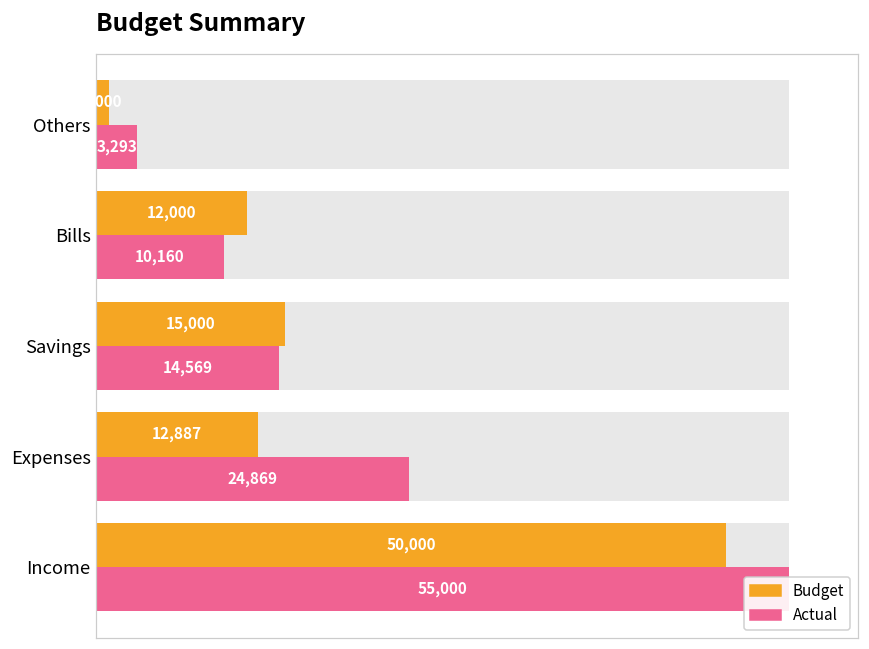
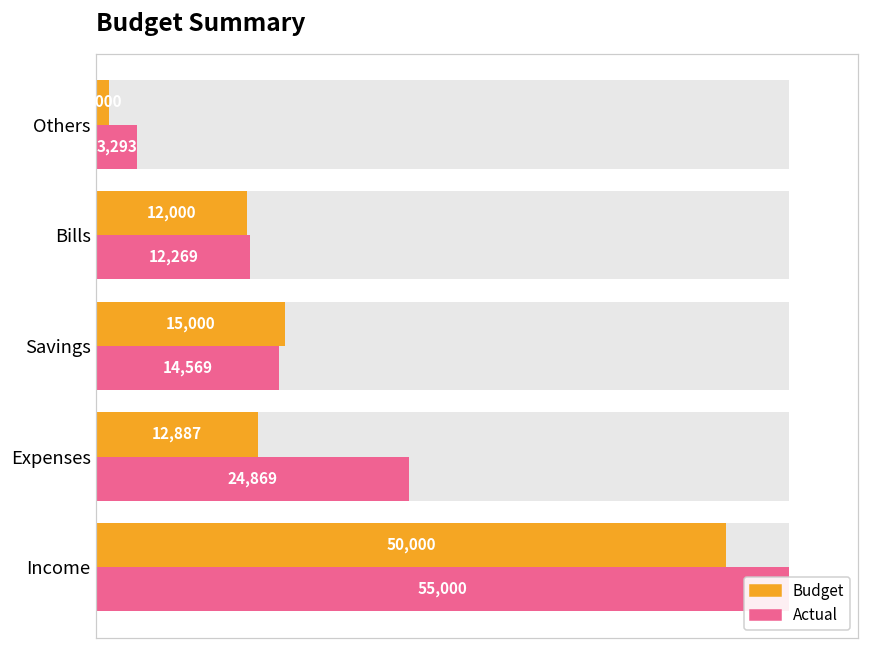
  {
    "Actual": {
-     "Bills": "10,160"
+     "Bills": "12,269"
    }
  }
